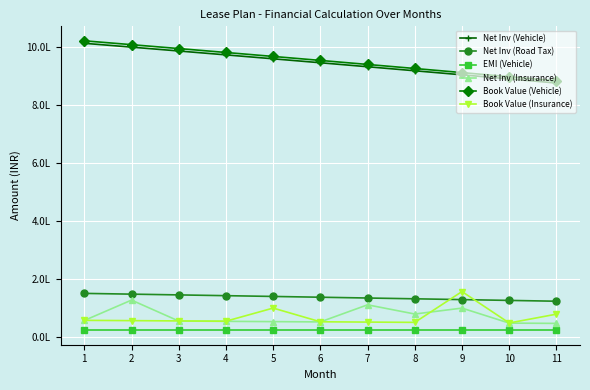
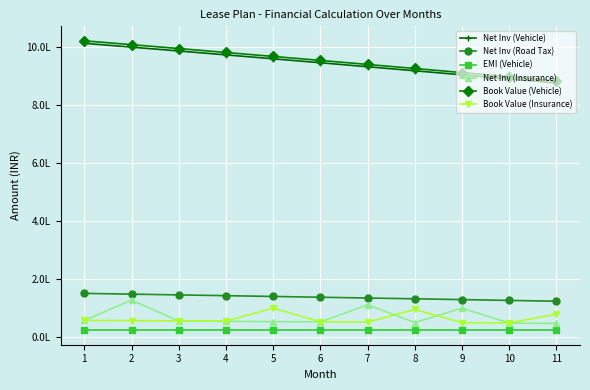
  {
    "EMI (Vehicle)": {
      "1": "0.2L",
      "2": "0.2L",
      "3": "0.2L",
      "4": "0.2L",
      "5": "0.2L",
      "6": "0.2L",
      "7": "0.2L",
      "8": "0.2L",
      "9": "0.2L",
      "10": "0.2L",
      "11": "0.2L"
    },
    "Net Inv (Insurance)": {
      "2": "1.3L",
      "5": "0.5L",
      "7": "1.1L",
-     "8": "0.8L",
+     "8": "0.5L",
      "9": "1.0L",
      "11": "0.5L"
    },
    "Book Value (Insurance)": {
      "2": "0.6L",
      "5": "1.0L",
      "7": "0.5L",
-     "8": "0.5L",
-     "9": "1.6L",
+     "8": "0.9L",
+     "9": "0.5L",
      "11": "0.8L"
    }
  }
